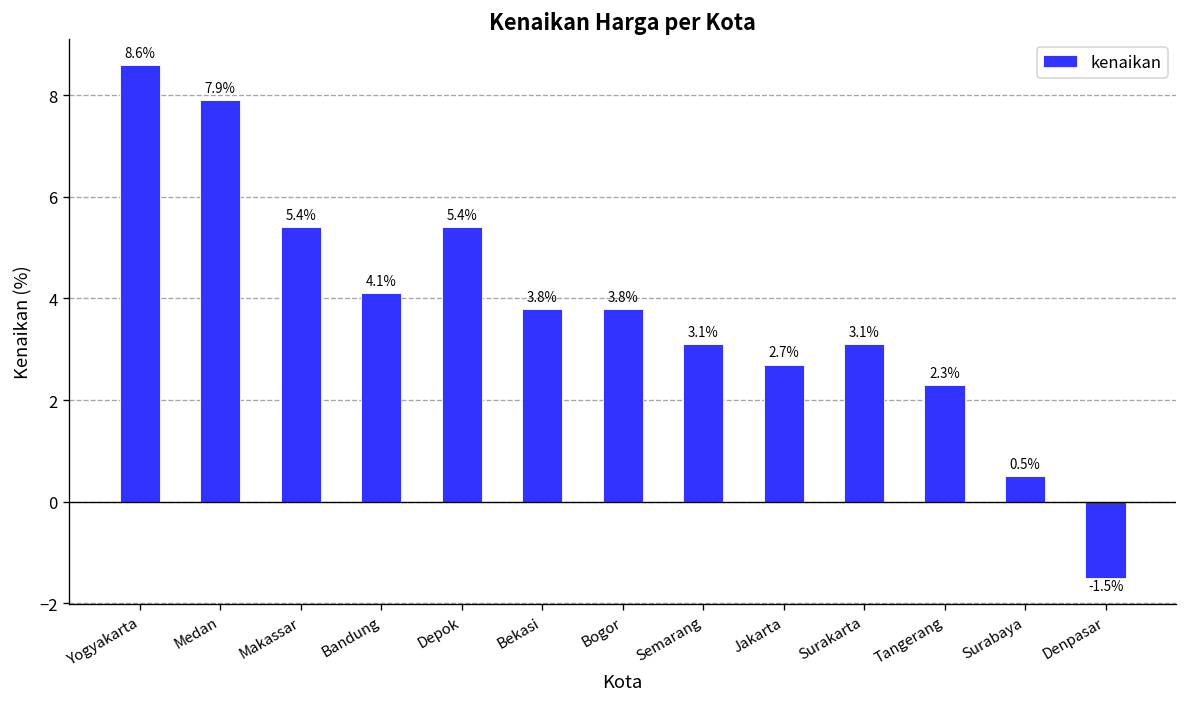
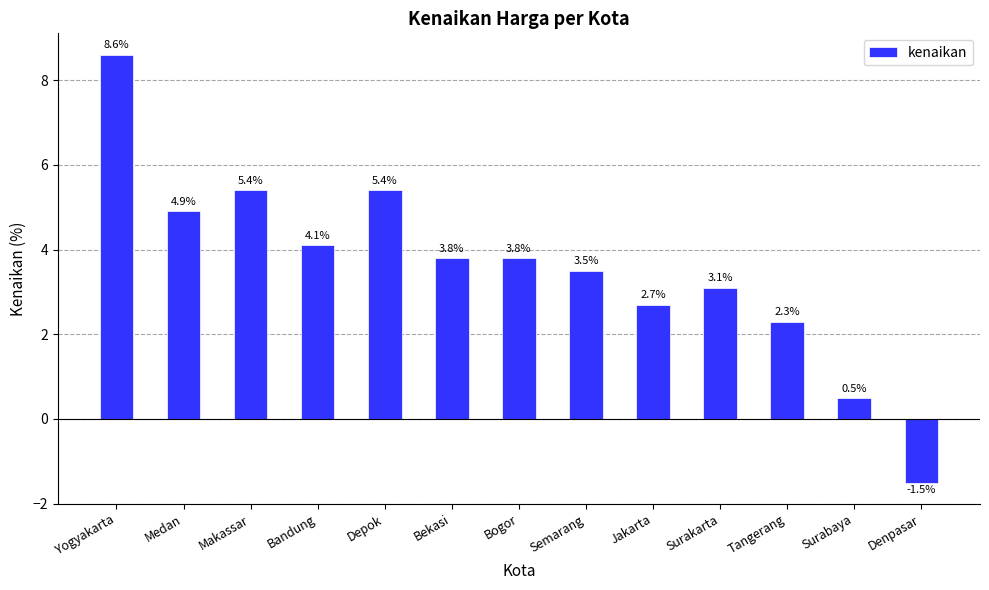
  {
    "Yogyakarta": "8.6%",
-   "Medan": "7.9%",
+   "Medan": "4.9%",
    "Makassar": "5.4%",
    "Bandung": "4.1%",
    "Depok": "5.4%",
    "Bekasi": "3.8%",
    "Bogor": "3.8%",
-   "Semarang": "3.1%",
+   "Semarang": "3.5%",
    "Jakarta": "2.7%",
    "Surakarta": "3.1%",
    "Tangerang": "2.3%",
    "Surabaya": "0.5%",
    "Denpasar": "-1.5%"
  }
